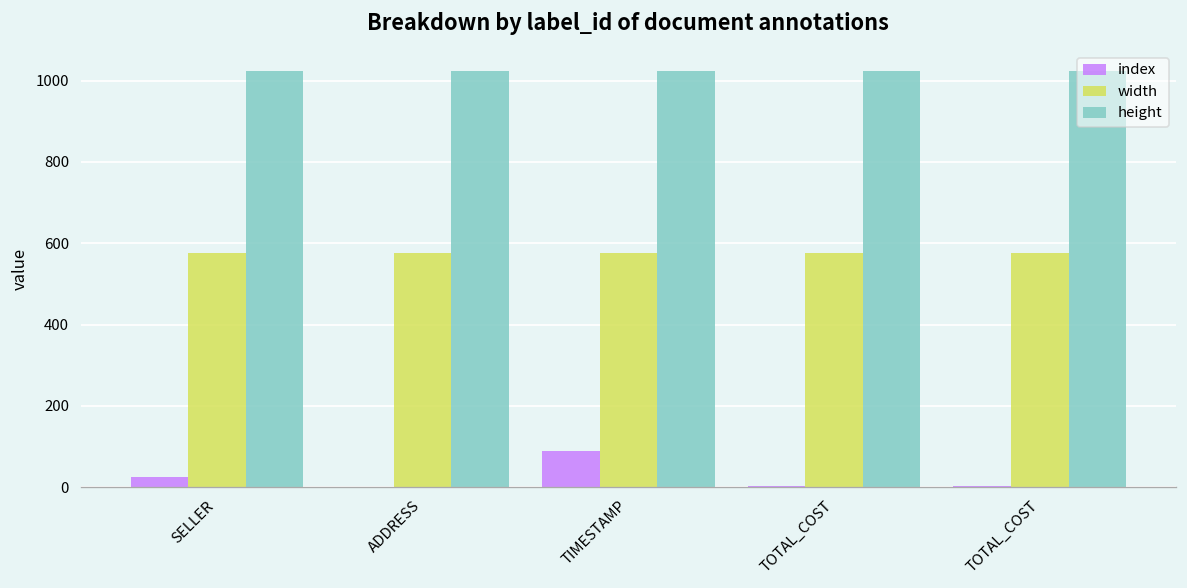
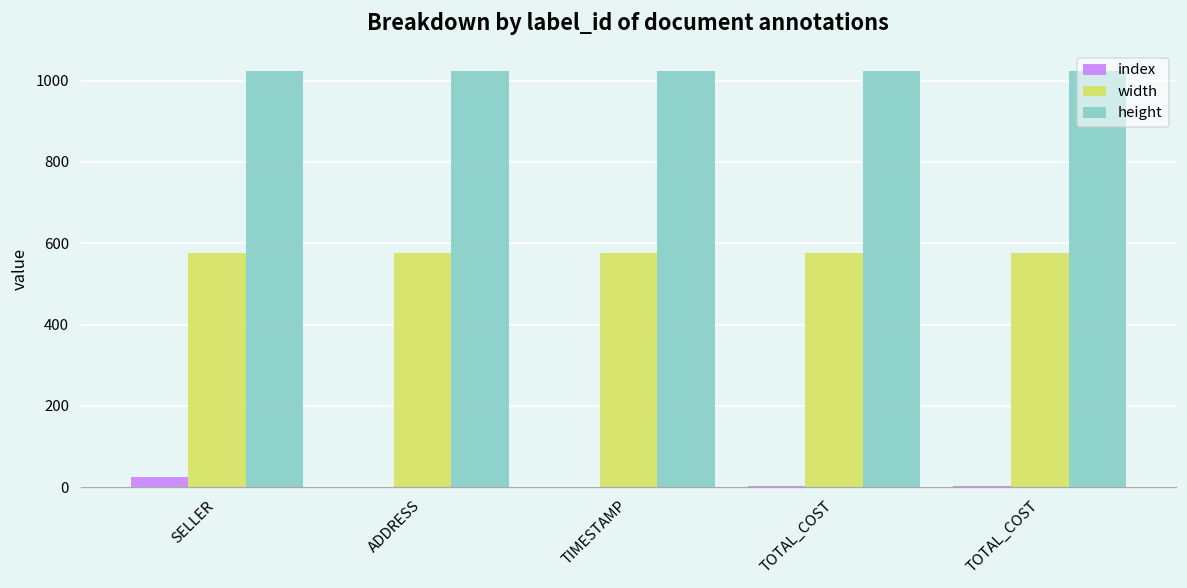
  {
    "index": {
      "SELLER": 30,
-     "TIMESTAMP": 90
+     "TIMESTAMP": 0
    },
    "width": {
      "SELLER": 580,
      "ADDRESS": 580,
      "TIMESTAMP": 580
    },
    "height": {
      "SELLER": 1020,
      "ADDRESS": 1020,
      "TIMESTAMP": 1020
    }
  }
